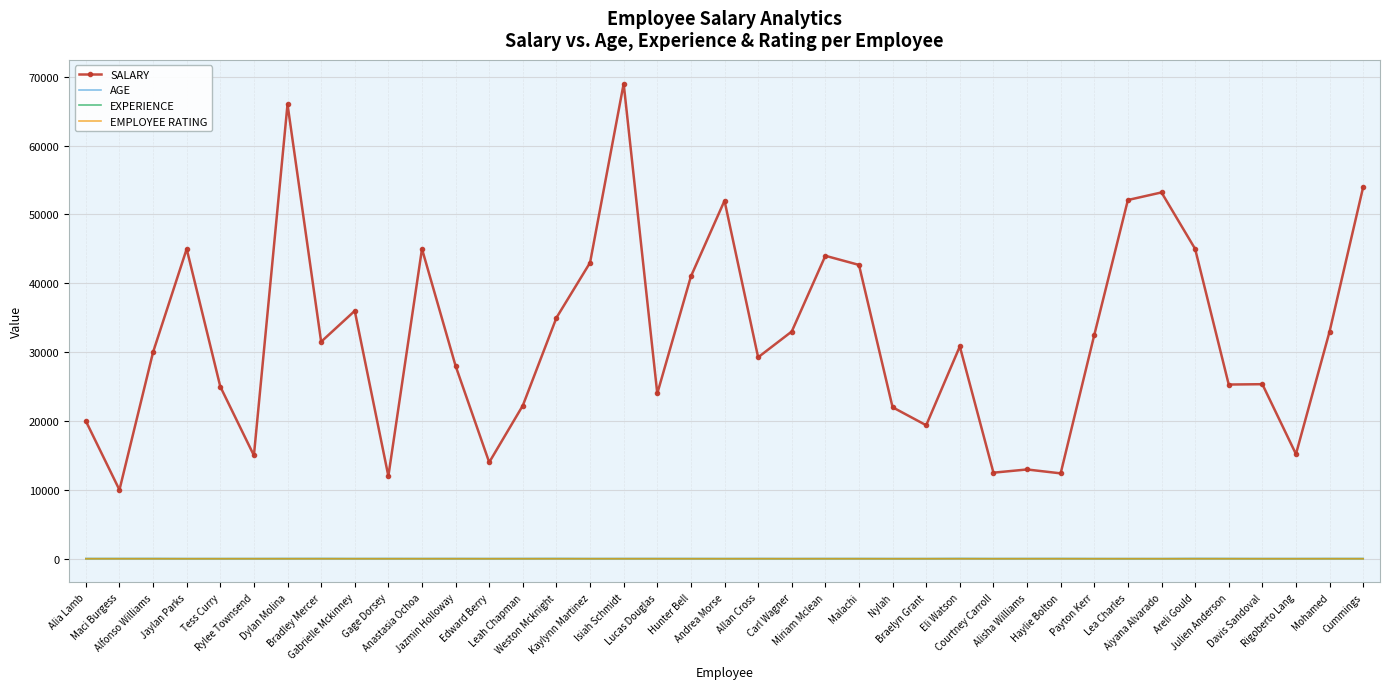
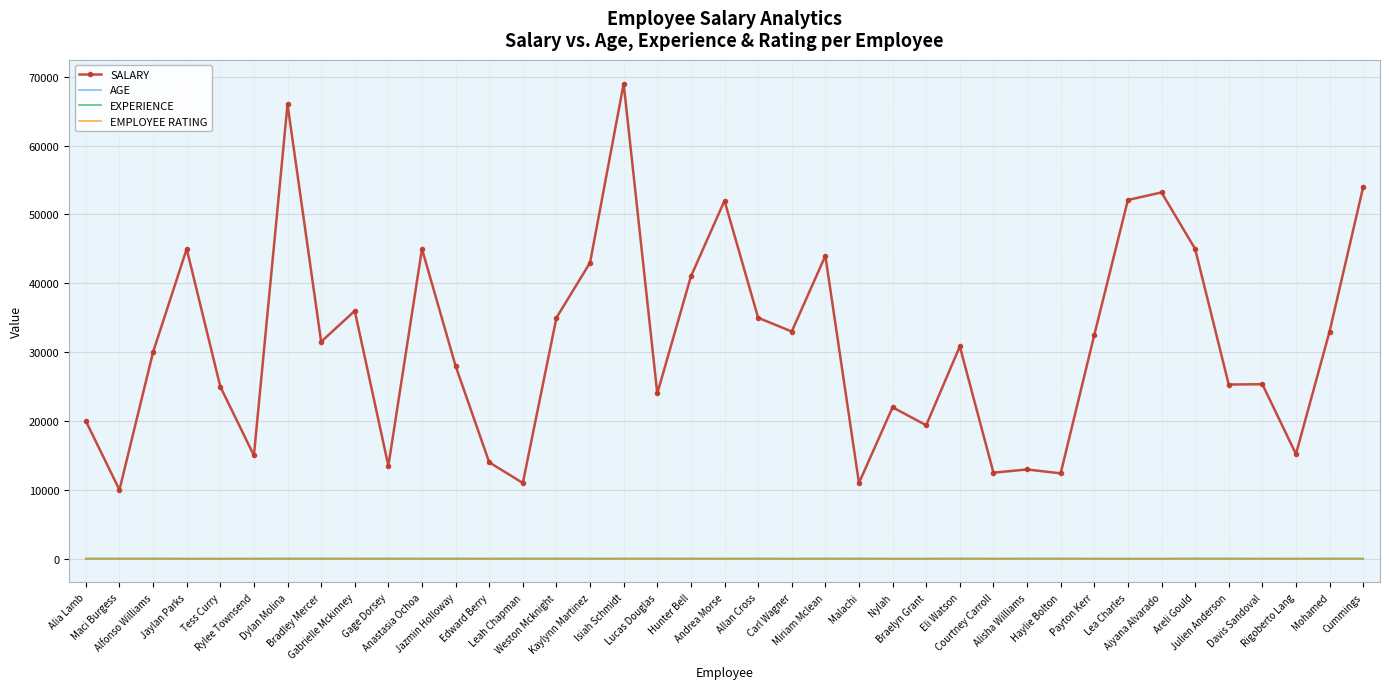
  {
    "SALARY": {
      "Alia Lamb": 20000,
      "Maci Burgess": 10000,
      "Alfonso Williams": 30000,
      "Jaylan Parks": 45000,
      "Tess Curry": 25000,
      "Rylee Townsend": 15000,
      "Dylan Molina": 66000,
      "Bradley Mercer": 32000,
      "Gabrielle Mckinney": 36000,
-     "Gage Dorsey": 12000,
+     "Gage Dorsey": 13000,
      "Anastasia Ochoa": 45000,
      "Jazmin Holloway": 28000,
      "Edward Berry": 14000,
-     "Leah Chapman": 22000,
+     "Leah Chapman": 11000,
      "Weston Mcknight": 35000,
      "Kaylynn Martinez": 43000,
      "Isiah Schmidt": 69000,
      "Lucas Douglas": 24000,
      "Hunter Bell": 41000,
      "Andrea Morse": 52000,
-     "Allan Cross": 29000,
+     "Allan Cross": 35000,
      "Carl Wagner": 33000,
      "Miriam Mclean": 44000,
-     "Malachi": 43000,
+     "Malachi": 11000,
      "Nylah": 22000,
      "Braelyn Grant": 19000,
      "Eli Watson": 31000,
      "Courtney Carroll": 13000,
      "Alisha Williams": 13000,
      "Haylie Bolton": 12000,
      "Payton Kerr": 33000,
      "Lea Charles": 52000,
      "Aiyana Alvarado": 53000,
      "Areli Gould": 45000,
      "Julien Anderson": 25000,
      "Davis Sandoval": 25000,
      "Rigoberto Lang": 15000,
      "Mohamed": 33000,
      "Cummings": 54000
    },
    "EMPLOYEE RATING": {
      "Alia Lamb": 0,
      "Maci Burgess": 0,
      "Alfonso Williams": 0,
      "Jaylan Parks": 0,
      "Tess Curry": 0,
      "Rylee Townsend": 0,
      "Dylan Molina": 0,
      "Bradley Mercer": 0,
      "Gabrielle Mckinney": 0,
      "Gage Dorsey": 0,
      "Anastasia Ochoa": 0,
      "Jazmin Holloway": 0,
      "Edward Berry": 0,
      "Leah Chapman": 0,
      "Weston Mcknight": 0,
      "Kaylynn Martinez": 0,
      "Isiah Schmidt": 0,
      "Lucas Douglas": 0,
      "Hunter Bell": 0,
      "Andrea Morse": 0,
      "Allan Cross": 0,
      "Carl Wagner": 0,
      "Miriam Mclean": 0,
      "Malachi": 0,
      "Nylah": 0,
      "Braelyn Grant": 0,
      "Eli Watson": 0,
      "Courtney Carroll": 0,
      "Alisha Williams": 0,
      "Haylie Bolton": 0,
      "Payton Kerr": 0,
      "Lea Charles": 0,
      "Aiyana Alvarado": 0,
      "Areli Gould": 0,
      "Julien Anderson": 0,
      "Davis Sandoval": 0,
      "Rigoberto Lang": 0,
      "Mohamed": 0,
      "Cummings": 0
    }
  }
